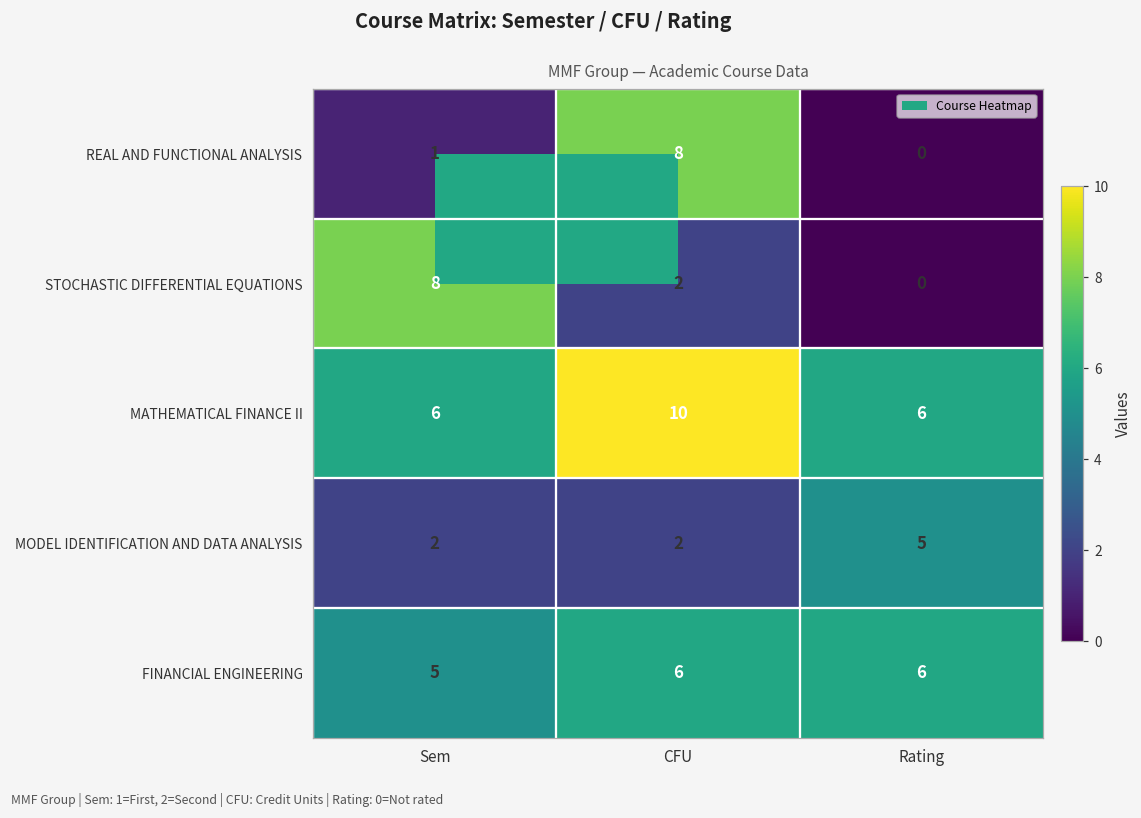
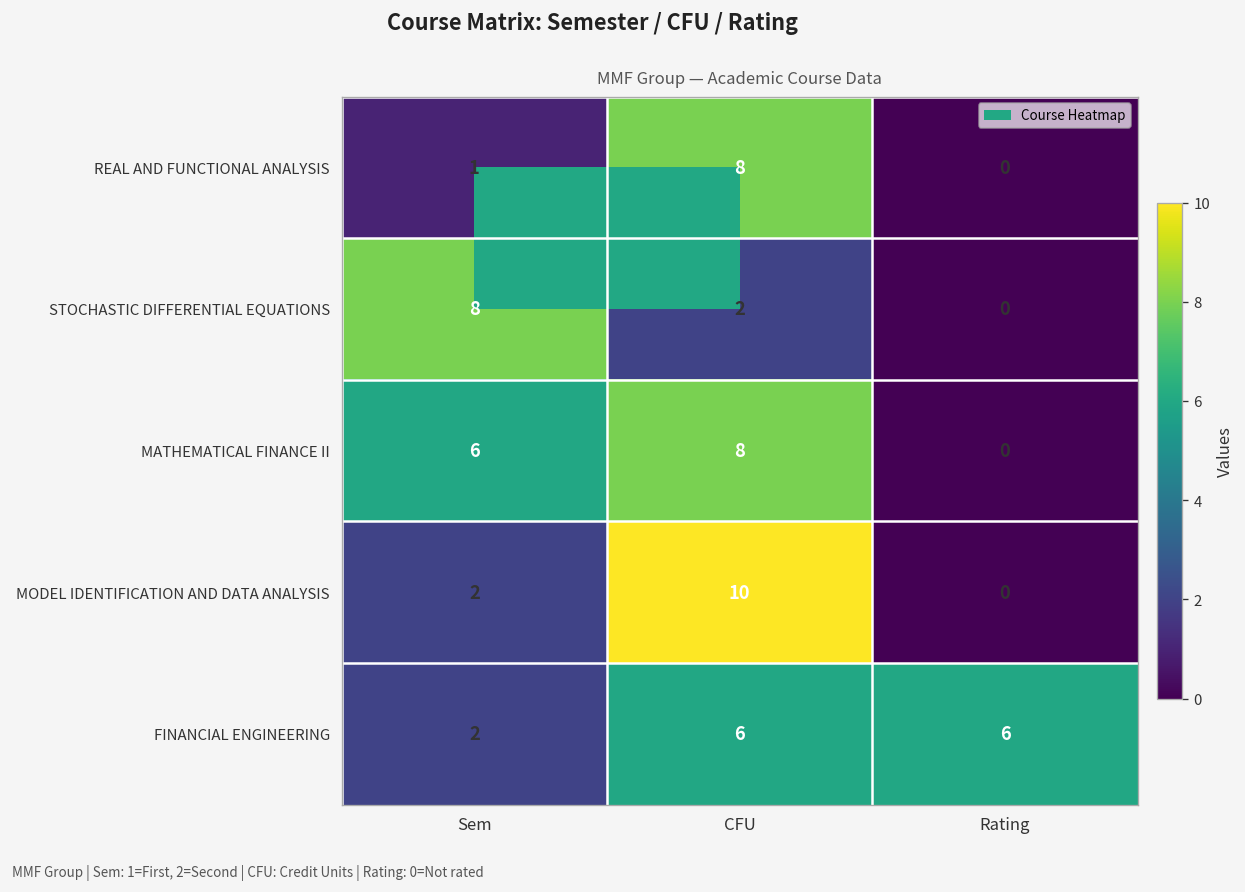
  {
    "REAL AND FUNCTIONAL ANALYSIS": {
      "Rating": 0
    },
    "STOCHASTIC DIFFERENTIAL EQUATIONS": {
      "Rating": 0
    },
    "MATHEMATICAL FINANCE II": {
      "Sem": 6,
-     "CFU": 10,
-     "Rating": 6
+     "CFU": 8,
+     "Rating": 0
    },
    "MODEL IDENTIFICATION AND DATA ANALYSIS": {
      "Sem": 2,
-     "CFU": 2,
-     "Rating": 5
+     "CFU": 10,
+     "Rating": 0
    },
    "FINANCIAL ENGINEERING": {
-     "Sem": 5,
+     "Sem": 2,
      "CFU": 6,
      "Rating": 6
    }
  }
